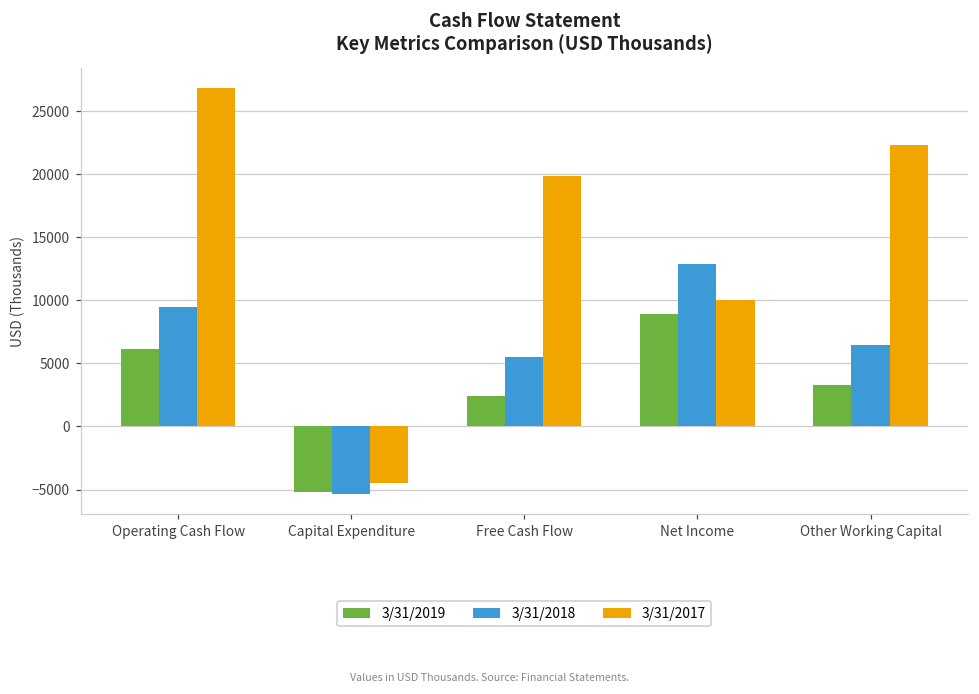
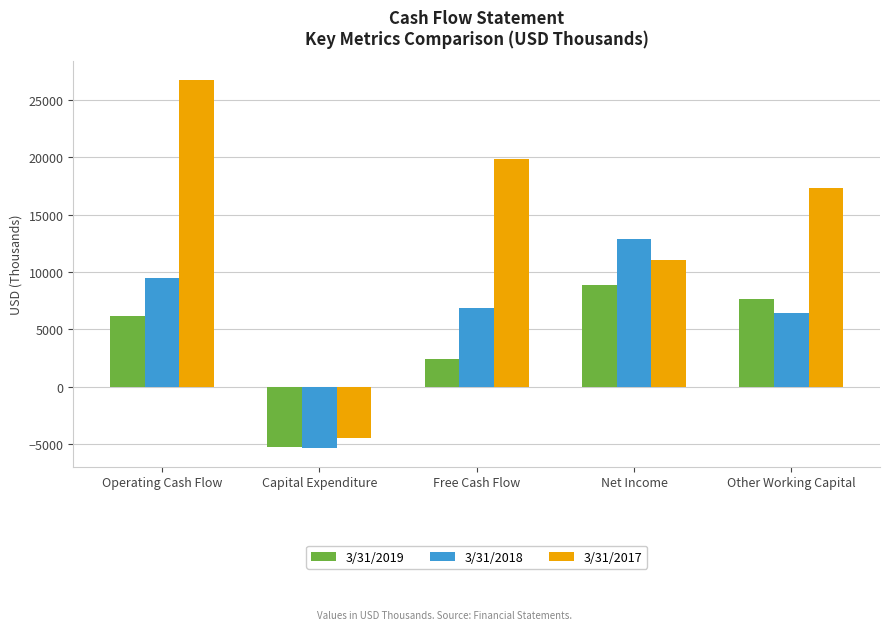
  {
    "3/31/2019": {
      "Operating Cash Flow": 6100,
      "Capital Expenditure": -5200,
      "Free Cash Flow": 2400,
      "Net Income": 8900,
-     "Other Working Capital": 3300
+     "Other Working Capital": 7700
    },
    "3/31/2018": {
      "Operating Cash Flow": 9500,
      "Capital Expenditure": -5400,
-     "Free Cash Flow": 5500,
+     "Free Cash Flow": 6900,
      "Net Income": 12900,
      "Other Working Capital": 6400
    },
    "3/31/2017": {
      "Operating Cash Flow": 26800,
      "Capital Expenditure": -4500,
      "Free Cash Flow": 19900,
-     "Net Income": 10000,
-     "Other Working Capital": 22300
+     "Net Income": 11000,
+     "Other Working Capital": 17300
    }
  }
